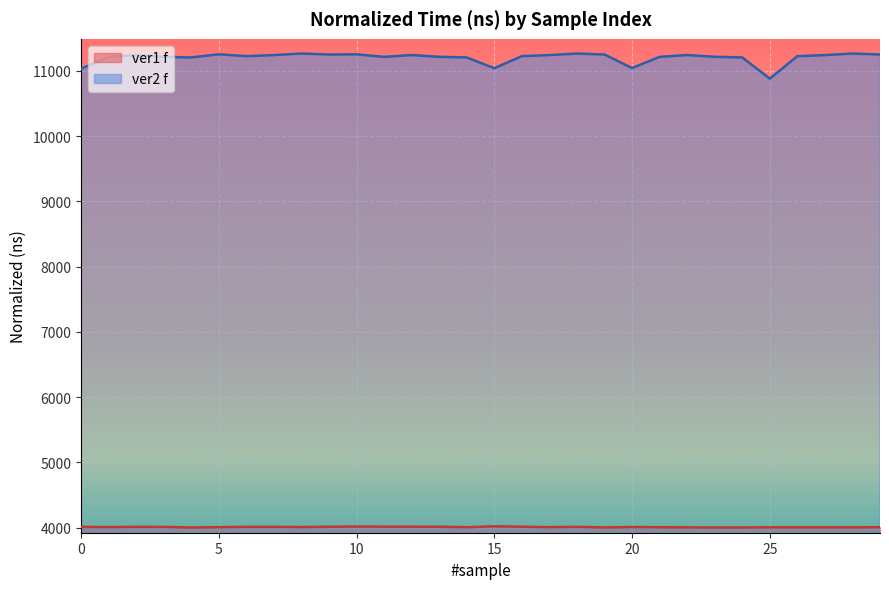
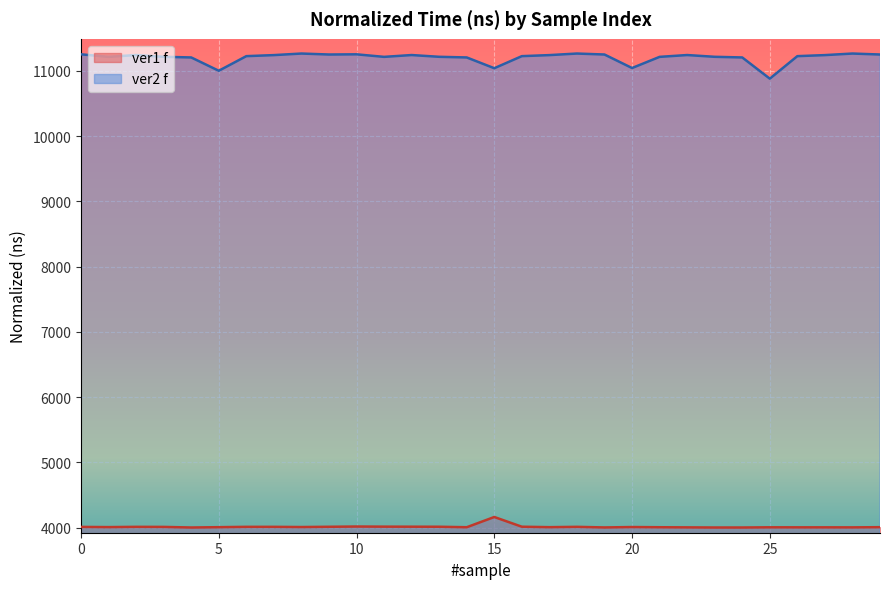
  {
    "ver1 f": {
      "0": 4000,
      "5": 4000,
      "10": 4000,
-     "15": 4000,
+     "15": 4200,
      "20": 4000,
      "25": 4000
    },
    "ver2 f": {
-     "0": 11000,
-     "5": 11300,
+     "0": 11300,
+     "5": 11000,
      "10": 11300,
      "15": 11000,
      "20": 11000,
      "25": 10900
    }
  }
